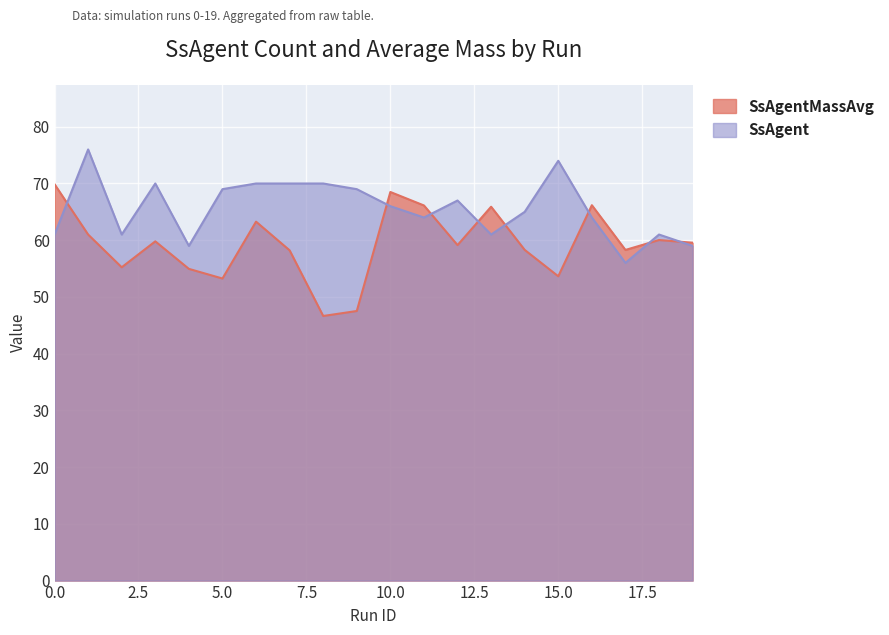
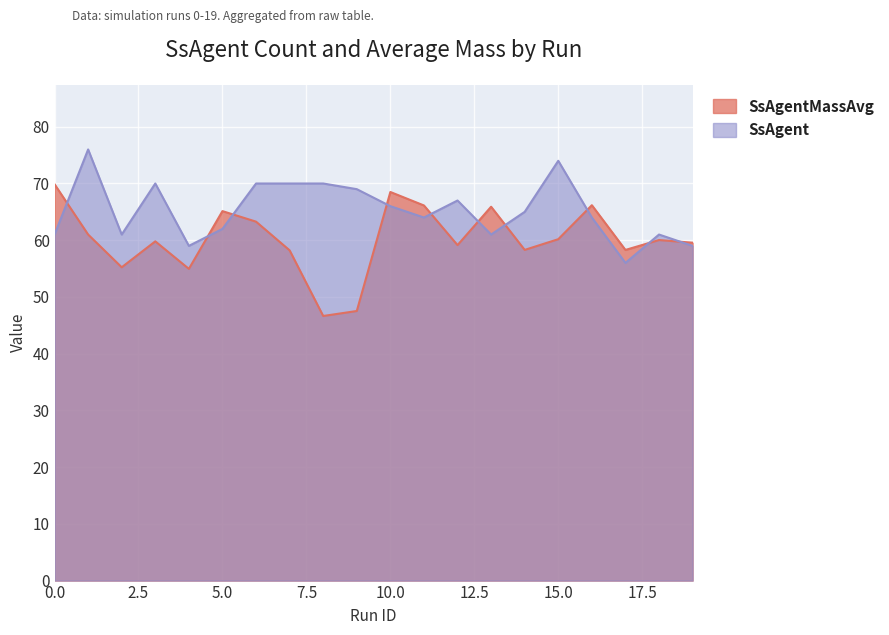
  {
    "SsAgentMassAvg": {
      "0.0": 70,
-     "5.0": 53,
+     "5.0": 65,
      "10.0": 69,
-     "15.0": 54
+     "15.0": 60
    },
    "SsAgent": {
      "0.0": 61,
-     "5.0": 69,
+     "5.0": 62,
      "10.0": 66,
      "15.0": 74
    }
  }
